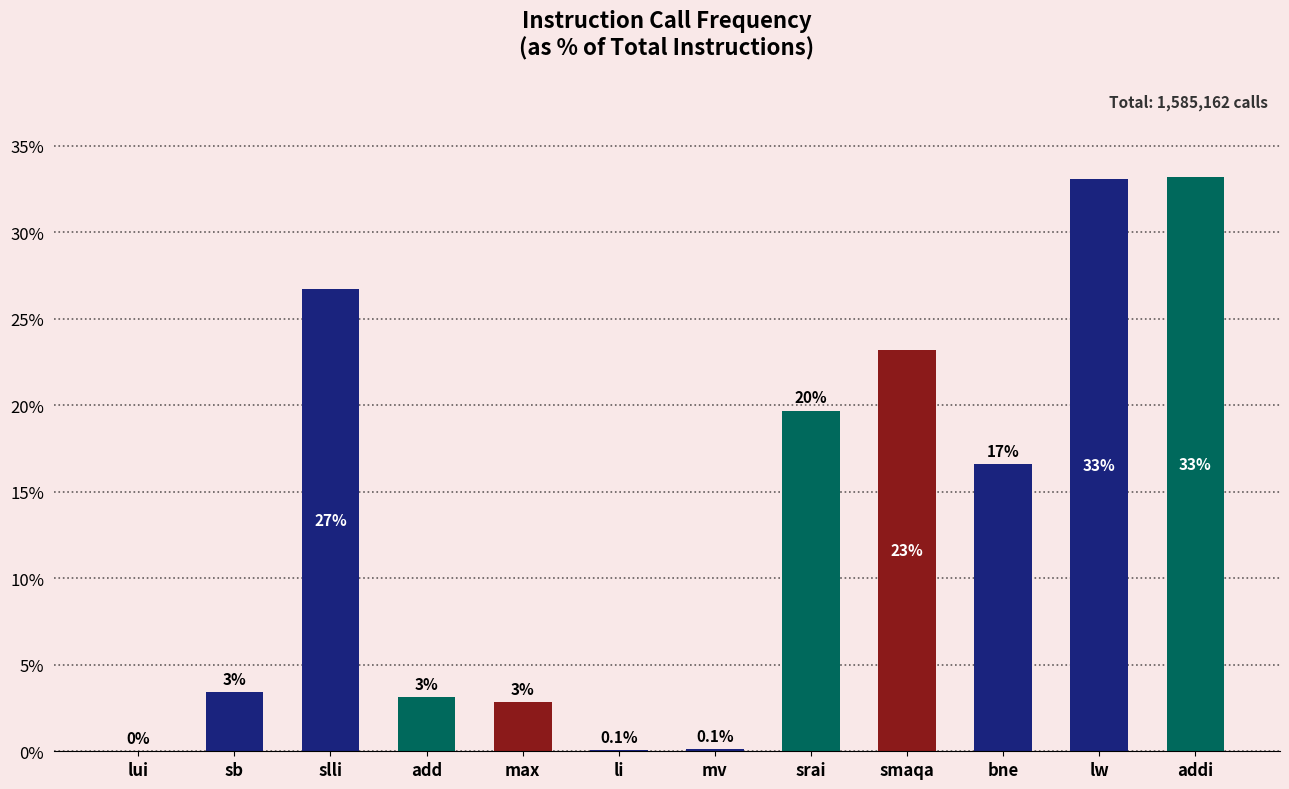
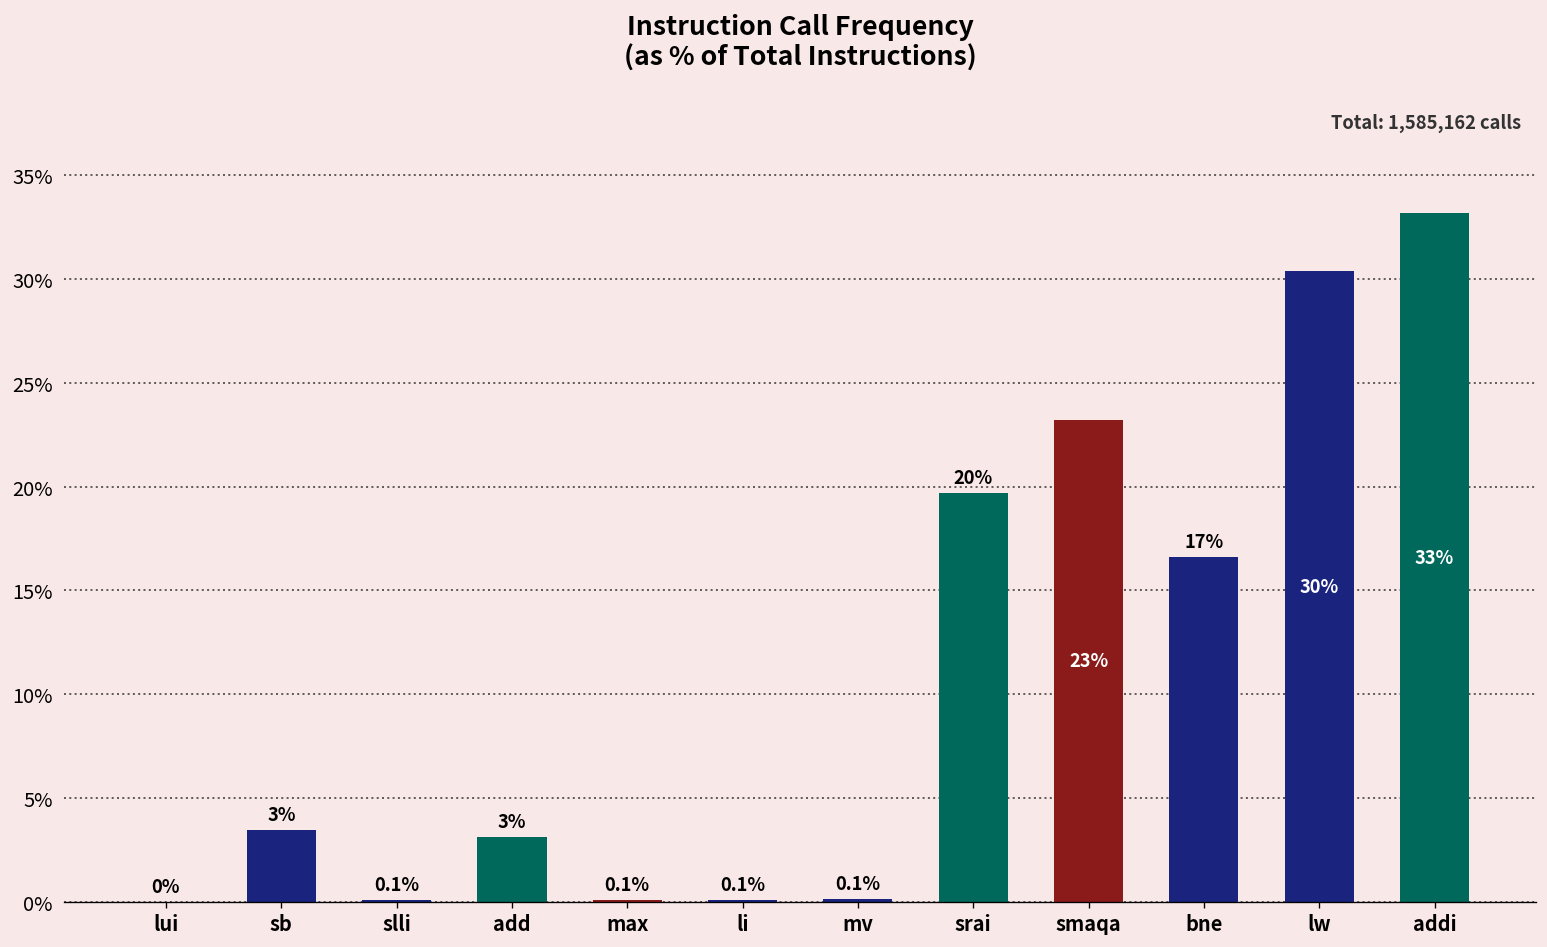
  {
    "lui": "0%",
    "sb": "3%",
-   "slli": "27%",
+   "slli": "0.1%",
    "add": "3%",
-   "max": "3%",
+   "max": "0.1%",
    "li": "0.1%",
    "mv": "0.1%",
    "srai": "20%",
    "smaqa": "23%",
    "bne": "17%",
-   "lw": "33%",
+   "lw": "30%",
    "addi": "33%"
  }
